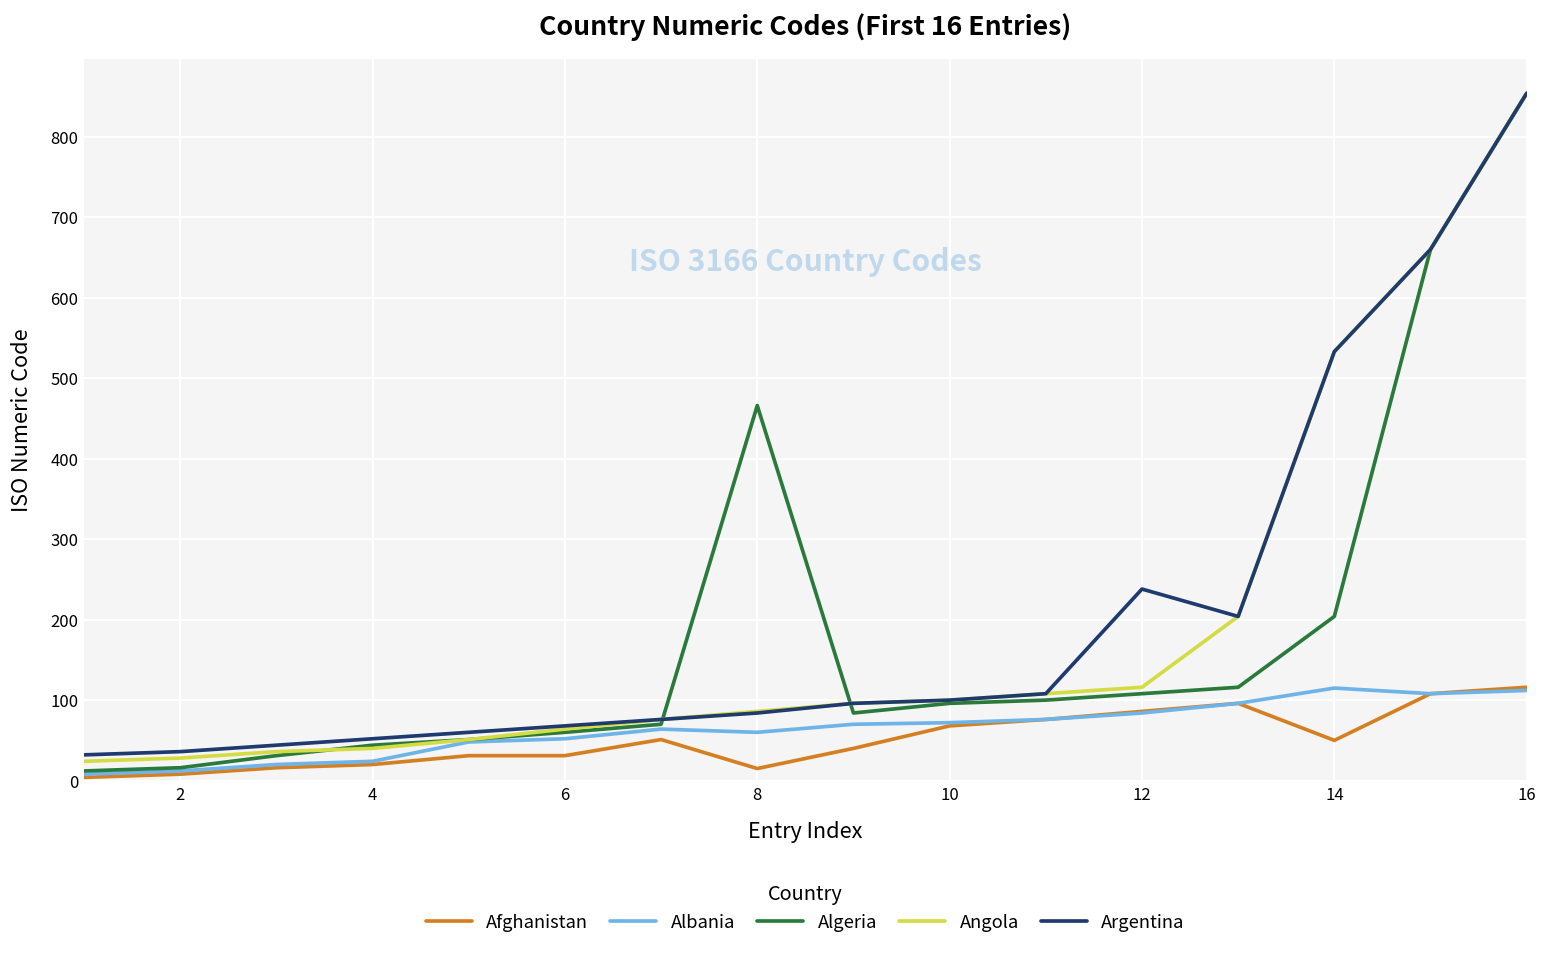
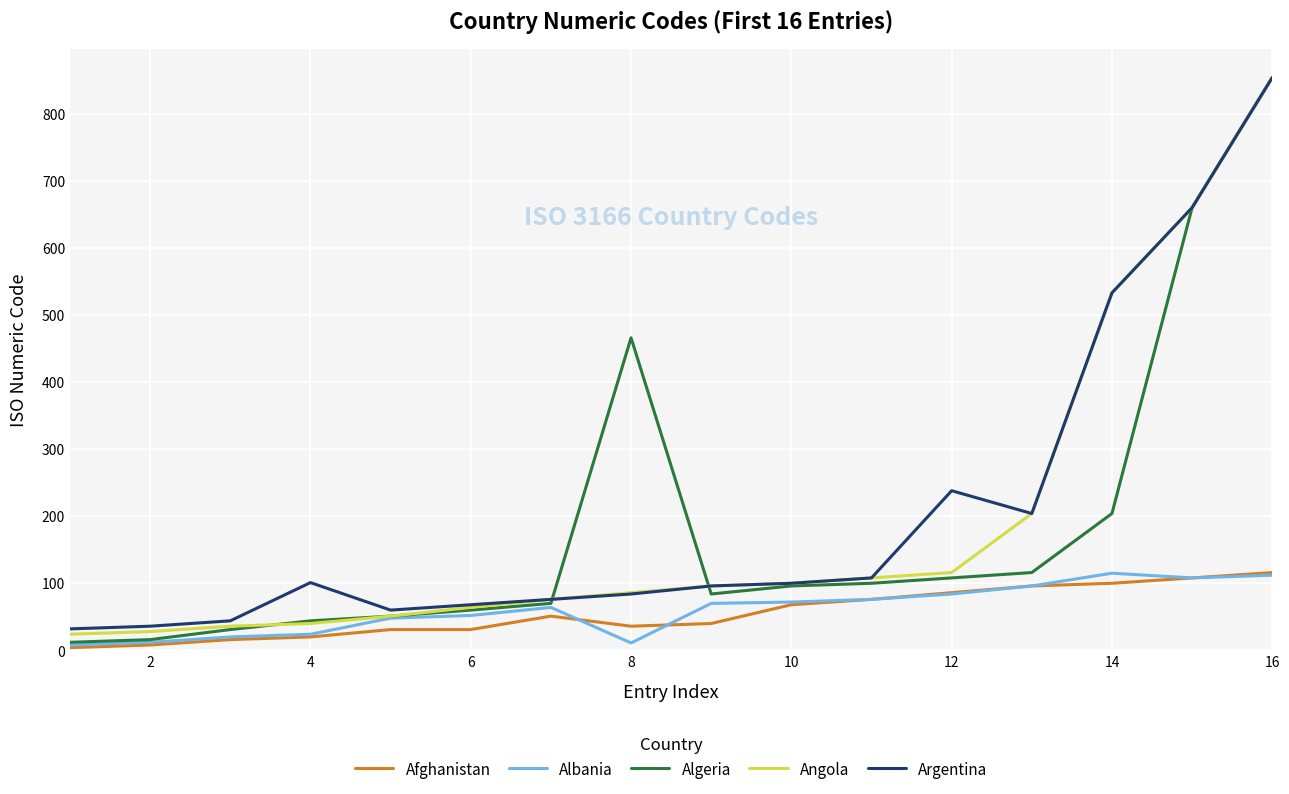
  {
    "Afghanistan": {
      "2": 10,
      "4": 20,
      "6": 30,
-     "8": 20,
+     "8": 40,
      "10": 70,
-     "14": 50,
+     "14": 100,
      "16": 120
    },
    "Albania": {
      "2": 10,
      "4": 20,
      "6": 50,
-     "8": 60,
+     "8": 10,
      "10": 70,
      "14": 120,
      "16": 110
    },
    "Algeria": {
      "2": 20,
      "4": 40,
      "6": 60,
      "8": 470,
      "10": 100,
      "12": 110,
      "14": 200
    },
    "Angola": {
      "2": 30,
      "4": 40,
      "6": 60,
      "12": 120
    },
    "Argentina": {
      "2": 40,
-     "4": 50,
+     "4": 100,
      "6": 70,
      "12": 240
    }
  }
